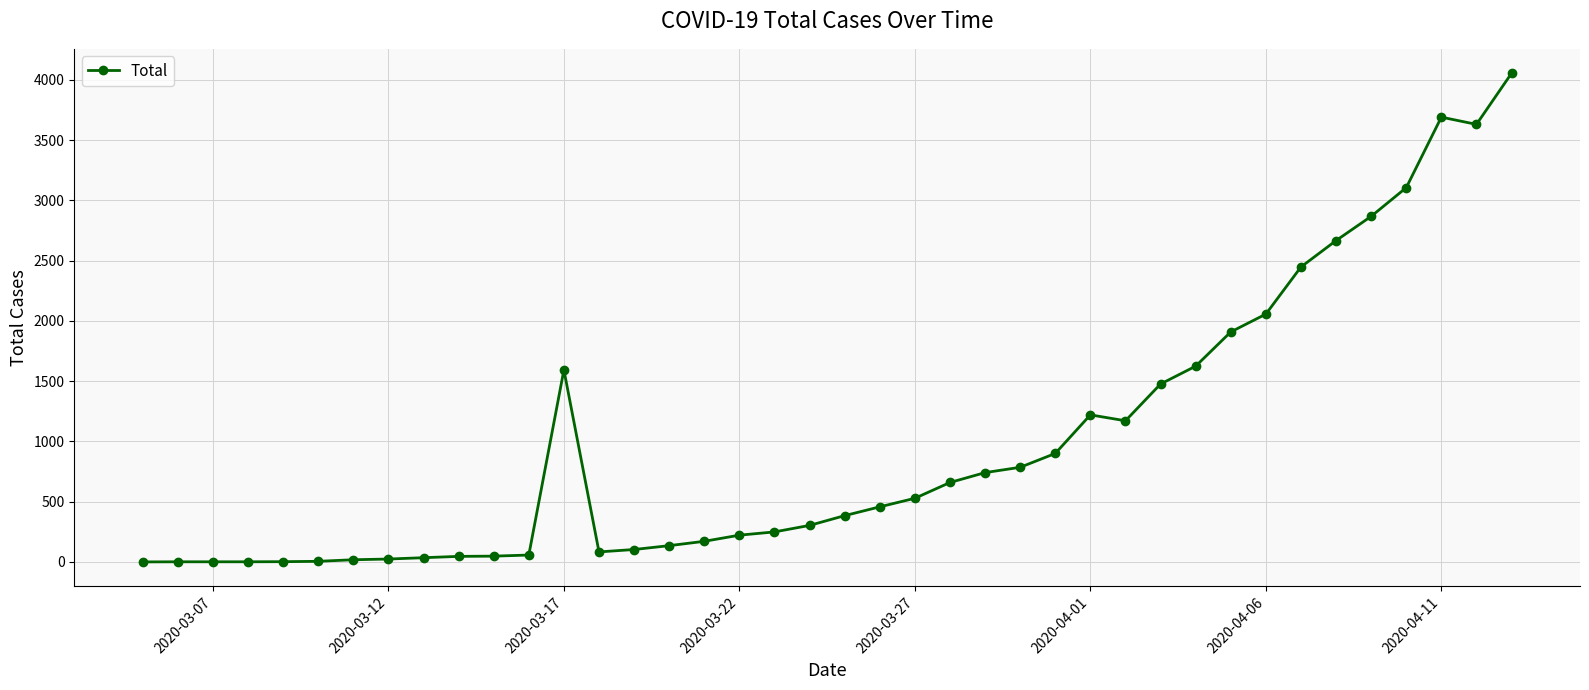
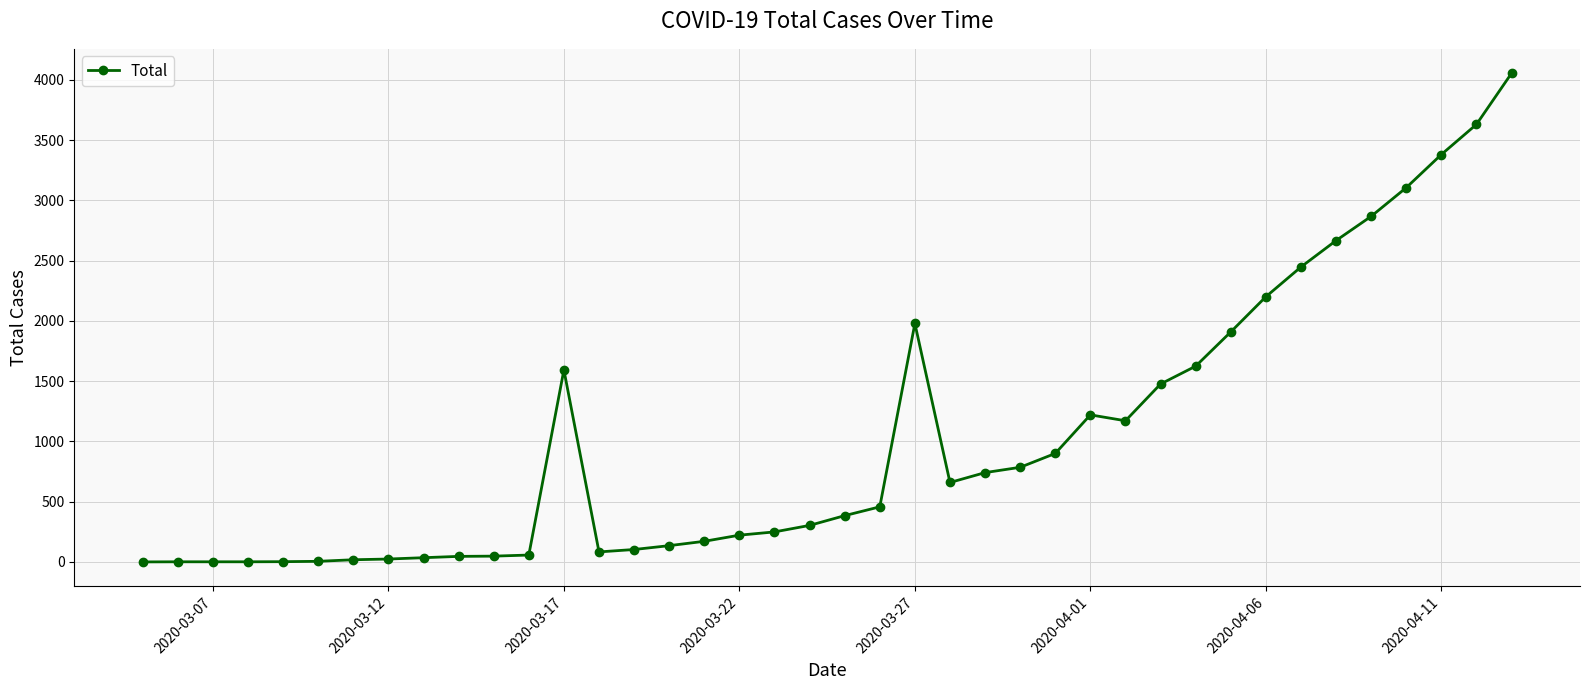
  {
    "2020-03-07": 0,
    "2020-03-12": 20,
    "2020-03-17": 1590,
    "2020-03-22": 220,
-   "2020-03-27": 530,
+   "2020-03-27": 1980,
    "2020-04-01": 1220,
-   "2020-04-06": 2060,
-   "2020-04-11": 3690
+   "2020-04-06": 2200,
+   "2020-04-11": 3380
  }
